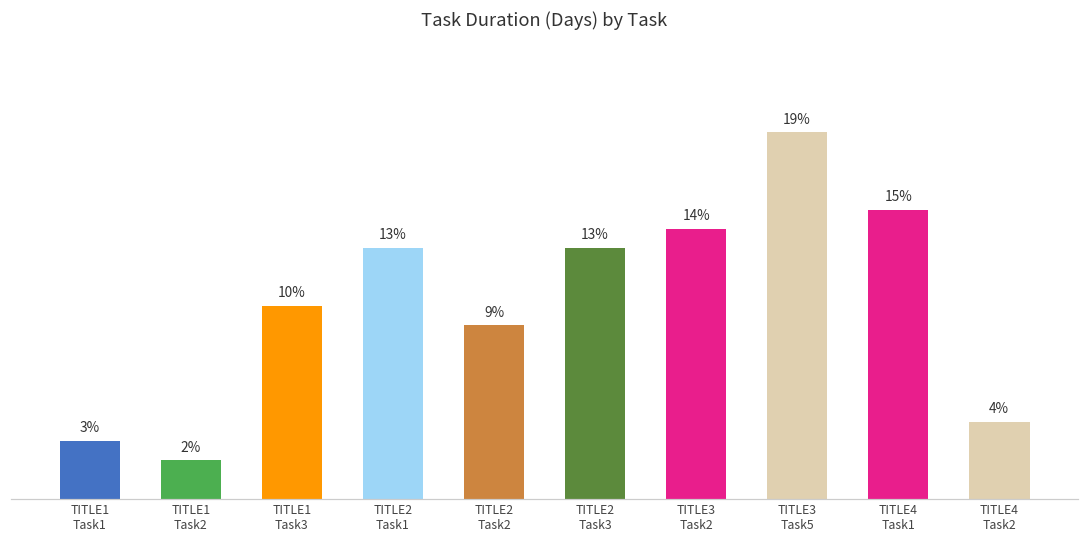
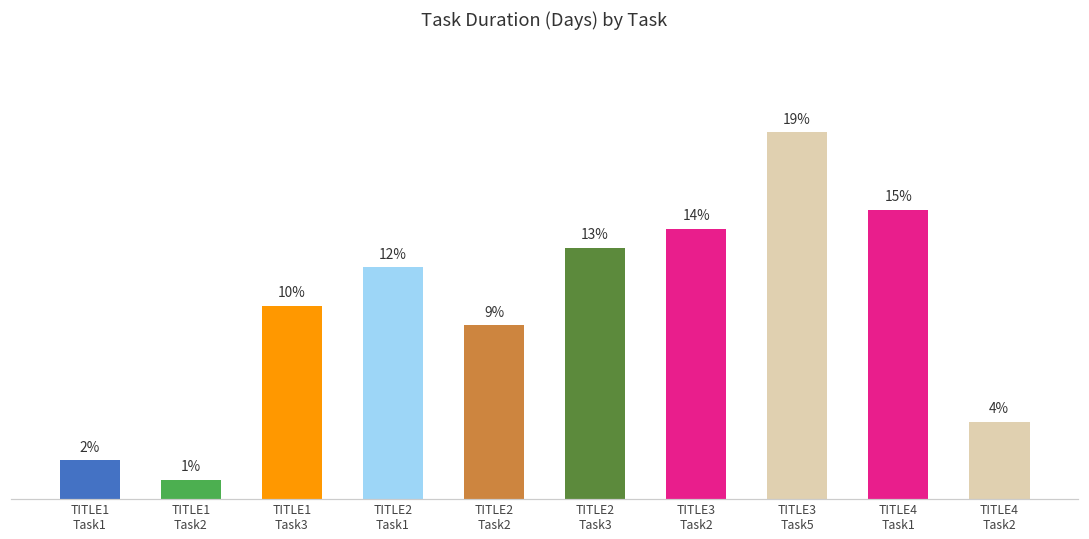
  {
-   "TITLE1 Task1": "3%",
-   "TITLE1 Task2": "2%",
+   "TITLE1 Task1": "2%",
+   "TITLE1 Task2": "1%",
    "TITLE1 Task3": "10%",
-   "TITLE2 Task1": "13%",
+   "TITLE2 Task1": "12%",
    "TITLE2 Task2": "9%",
    "TITLE2 Task3": "13%",
    "TITLE3 Task2": "14%",
    "TITLE3 Task5": "19%",
    "TITLE4 Task1": "15%",
    "TITLE4 Task2": "4%"
  }
